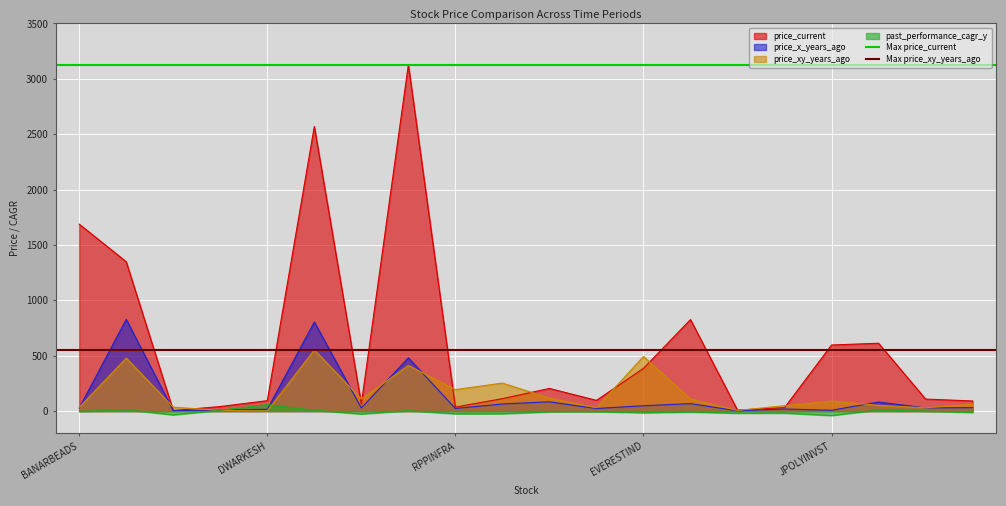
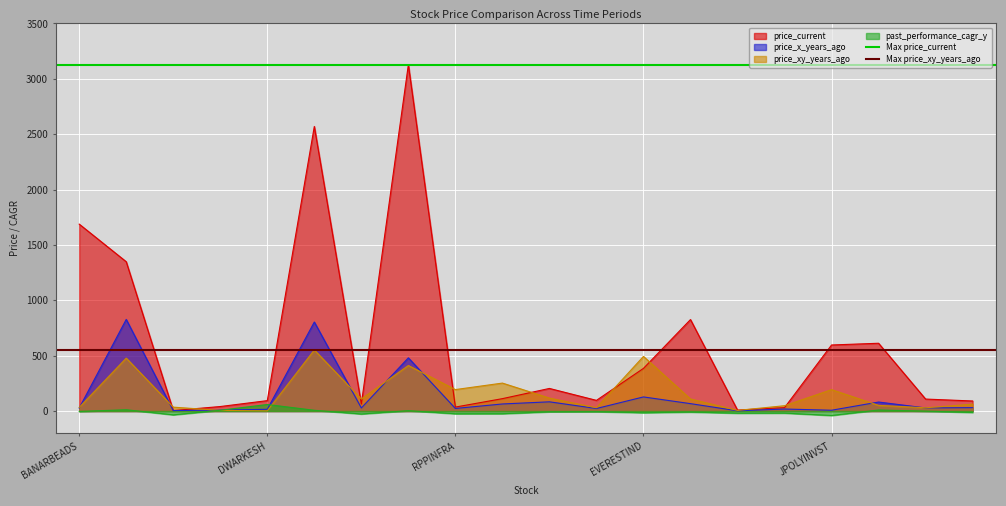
  {
    "price_current": {
      "BANARBEADS": 1690,
      "DWARKESH": 90,
      "EVERESTIND": 390,
      "JPOLYINVST": 600
    },
    "price_x_years_ago": {
-     "EVERESTIND": 50
+     "EVERESTIND": 130
    },
    "price_xy_years_ago": {
      "RPPINFRA": 190,
      "EVERESTIND": 490,
-     "JPOLYINVST": 90
+     "JPOLYINVST": 190
    }
  }
